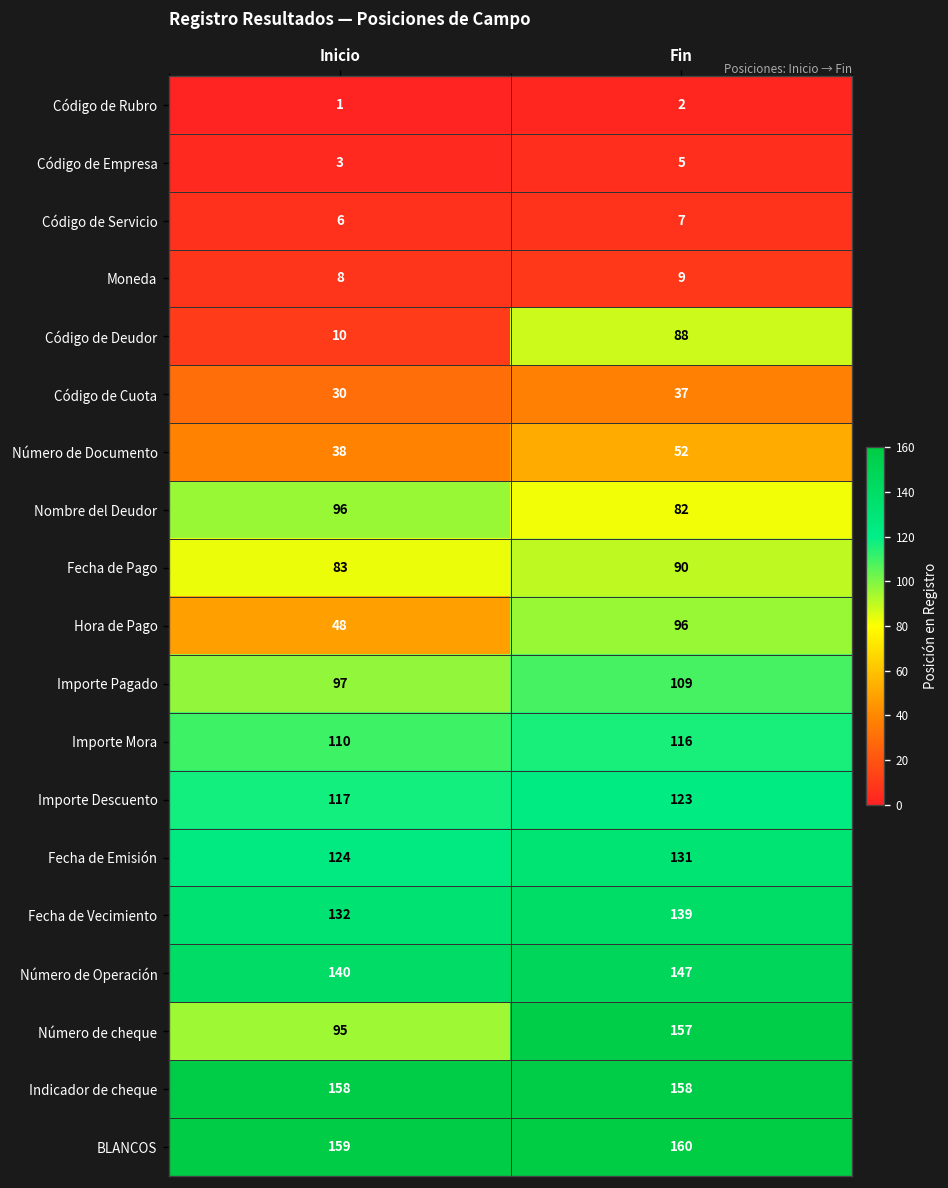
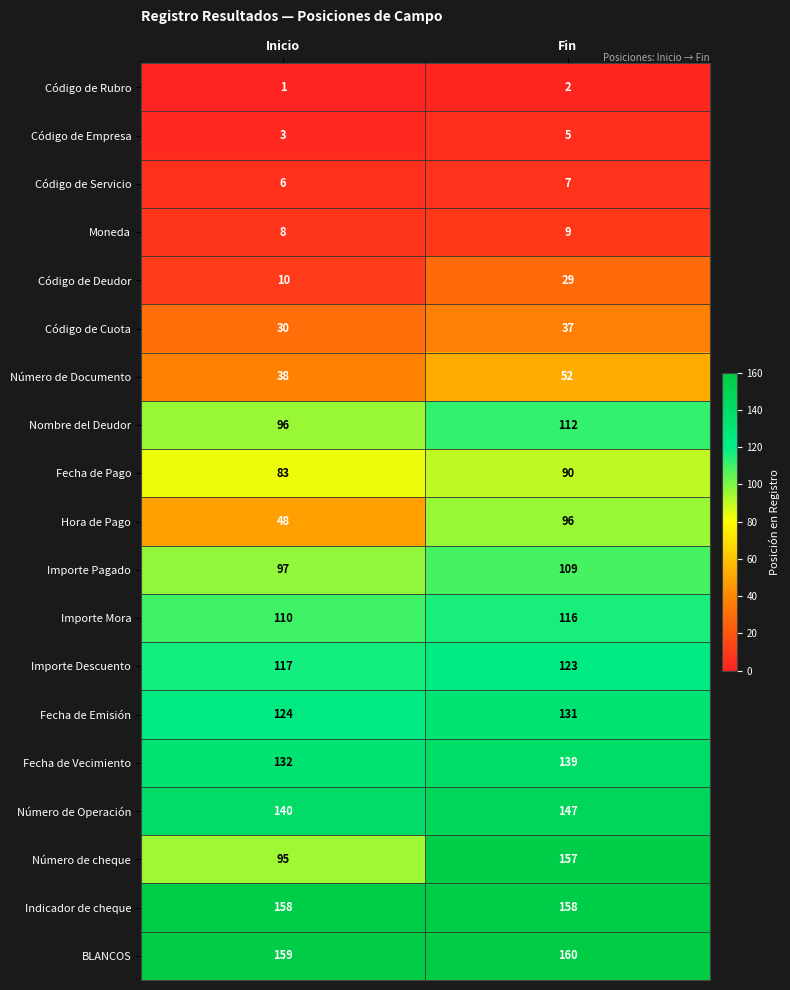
  {
    "Código de Rubro": {
      "Inicio": 1,
      "Fin": 2
    },
    "Código de Empresa": {
      "Inicio": 3,
      "Fin": 5
    },
    "Código de Servicio": {
      "Inicio": 6,
      "Fin": 7
    },
    "Moneda": {
      "Inicio": 8,
      "Fin": 9
    },
    "Código de Deudor": {
      "Inicio": 10,
-     "Fin": 88
+     "Fin": 29
    },
    "Código de Cuota": {
      "Inicio": 30,
      "Fin": 37
    },
    "Número de Documento": {
      "Inicio": 38,
      "Fin": 52
    },
    "Nombre del Deudor": {
      "Inicio": 96,
-     "Fin": 82
+     "Fin": 112
    },
    "Fecha de Pago": {
      "Inicio": 83,
      "Fin": 90
    },
    "Hora de Pago": {
      "Inicio": 48,
      "Fin": 96
    },
    "Importe Pagado": {
      "Inicio": 97,
      "Fin": 109
    },
    "Importe Mora": {
      "Inicio": 110,
      "Fin": 116
    },
    "Importe Descuento": {
      "Inicio": 117,
      "Fin": 123
    },
    "Fecha de Emisión": {
      "Inicio": 124,
      "Fin": 131
    },
    "Fecha de Vecimiento": {
      "Inicio": 132,
      "Fin": 139
    },
    "Número de Operación": {
      "Inicio": 140,
      "Fin": 147
    },
    "Número de cheque": {
      "Inicio": 95,
      "Fin": 157
    },
    "Indicador de cheque": {
      "Inicio": 158,
      "Fin": 158
    },
    "BLANCOS": {
      "Inicio": 159,
      "Fin": 160
    }
  }
